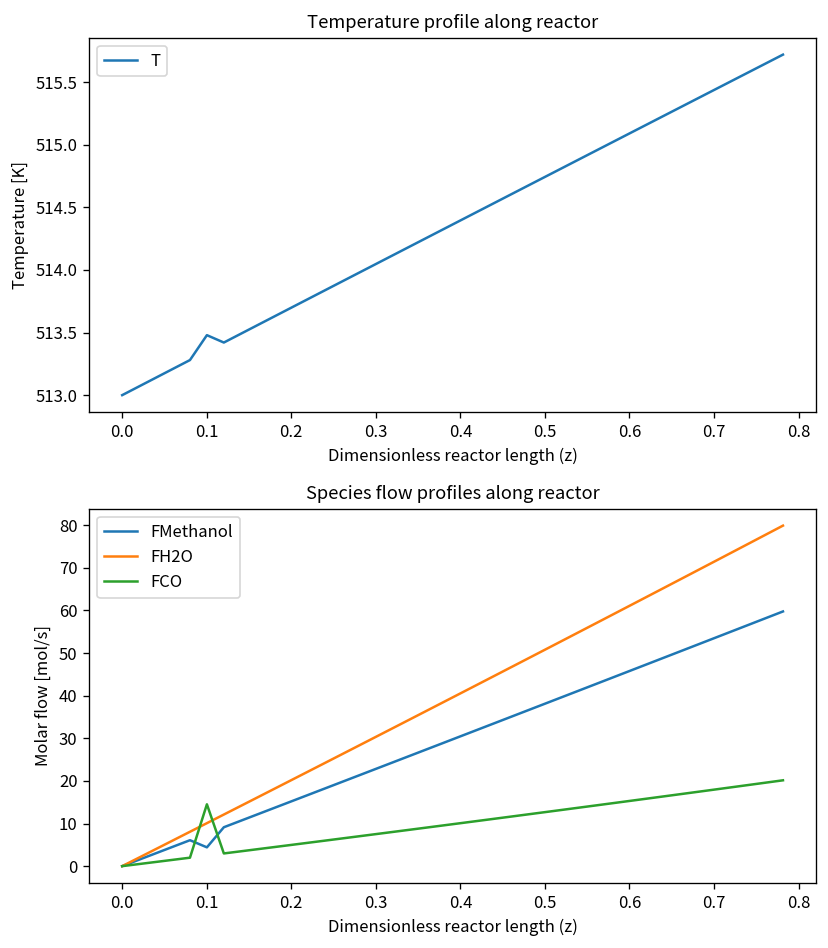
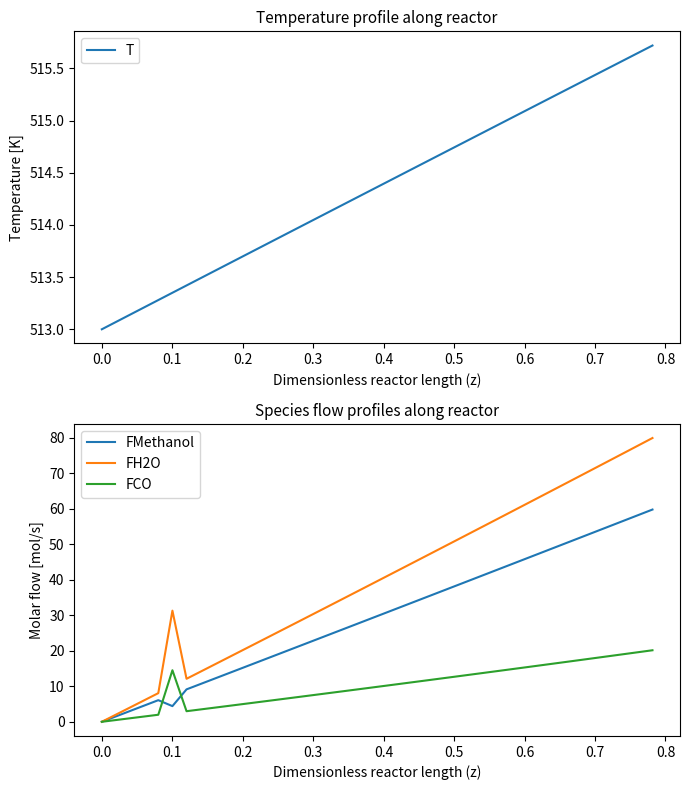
  {
    "Temperature profile along reactor": {
      "0.0": 513.00,
-     "0.1": 513.48
+     "0.1": 513.35
    },
    "Species flow profiles along reactor": {
      "FMethanol": {
        "0.1": 4
      },
      "FH2O": {
-       "0.1": 10
+       "0.1": 31
      },
      "FCO": {
        "0.1": 15
      }
    }
  }
